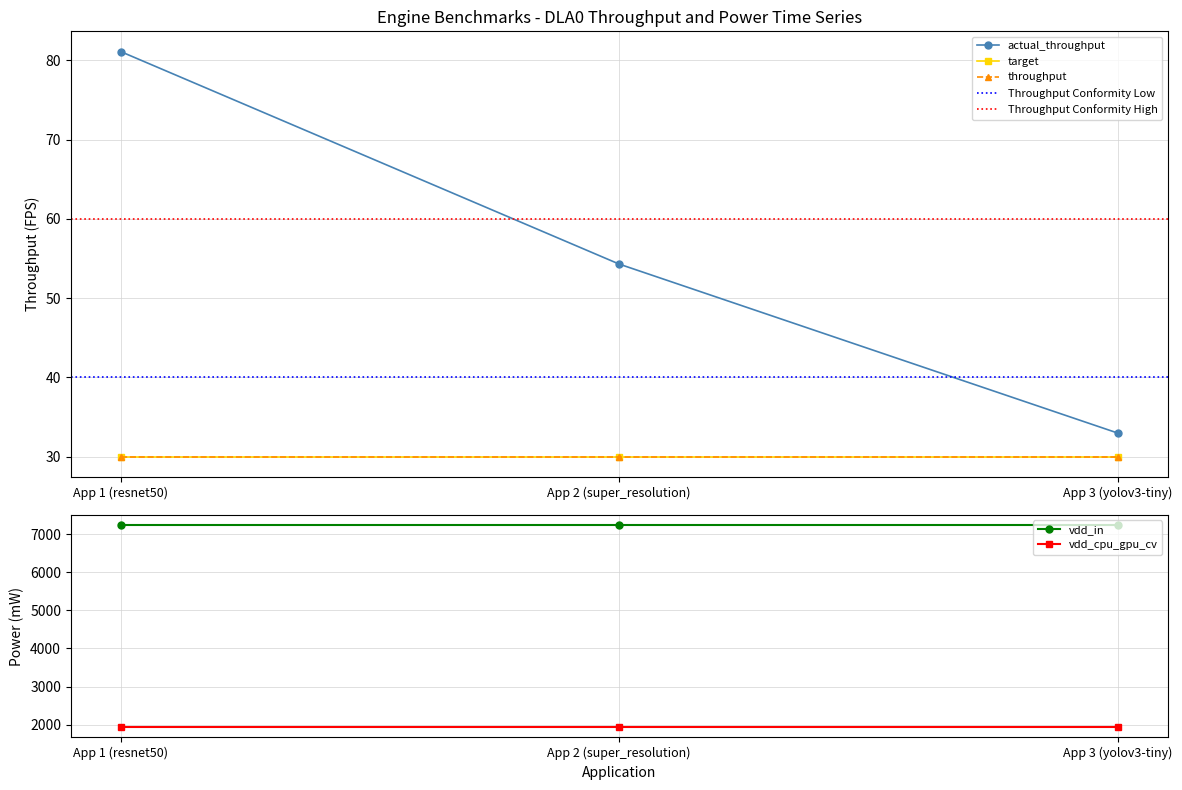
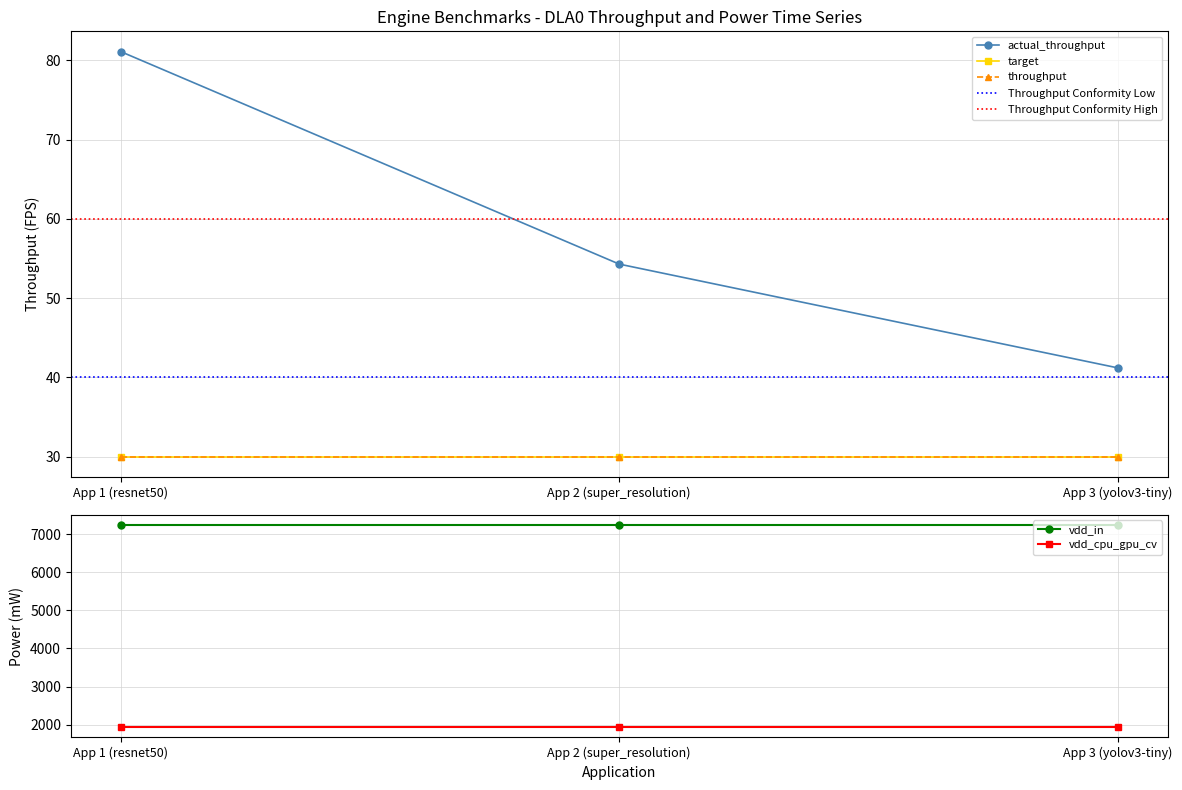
  {
    "Engine Benchmarks - DLA0 Throughput and Power Time Series": {
      "actual_throughput": {
        "App 1 (resnet50)": 81,
        "App 2 (super_resolution)": 54,
-       "App 3 (yolov3-tiny)": 33
+       "App 3 (yolov3-tiny)": 41
      },
      "throughput": {
        "App 1 (resnet50)": 30,
        "App 2 (super_resolution)": 30,
        "App 3 (yolov3-tiny)": 30
      }
    }
  }
